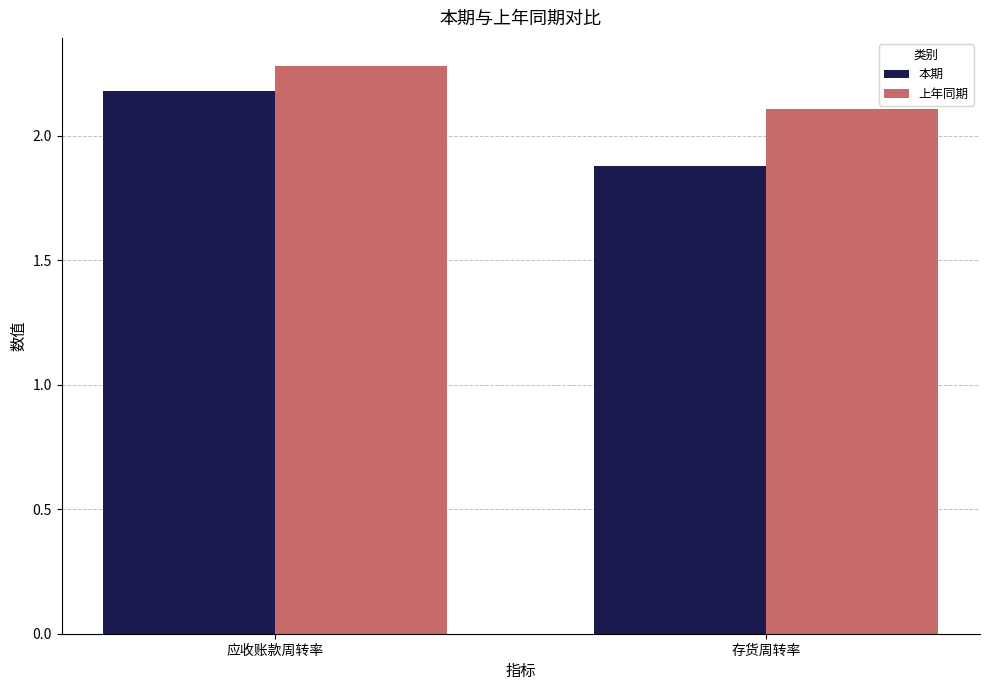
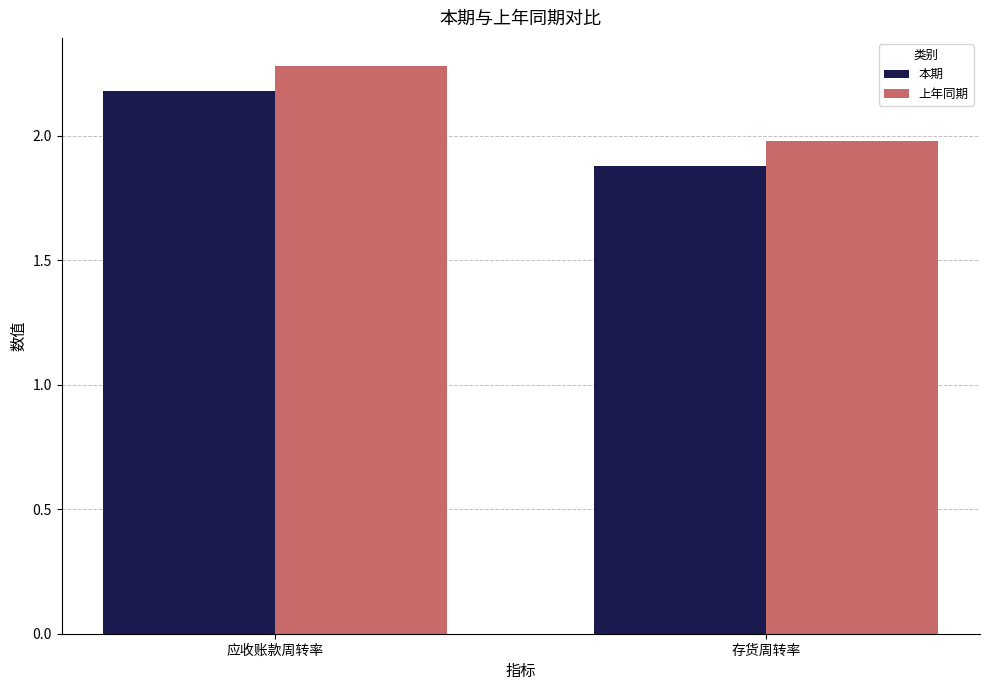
  {
    "本期": {
      "应收账款周转率": 2.18,
      "存货周转率": 1.88
    },
    "上年同期": {
      "应收账款周转率": 2.28,
-     "存货周转率": 2.11
+     "存货周转率": 1.98
    }
  }
